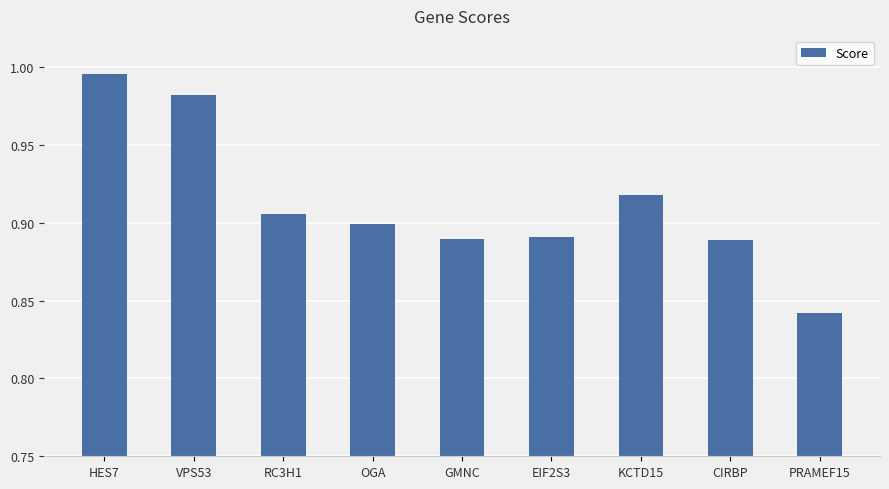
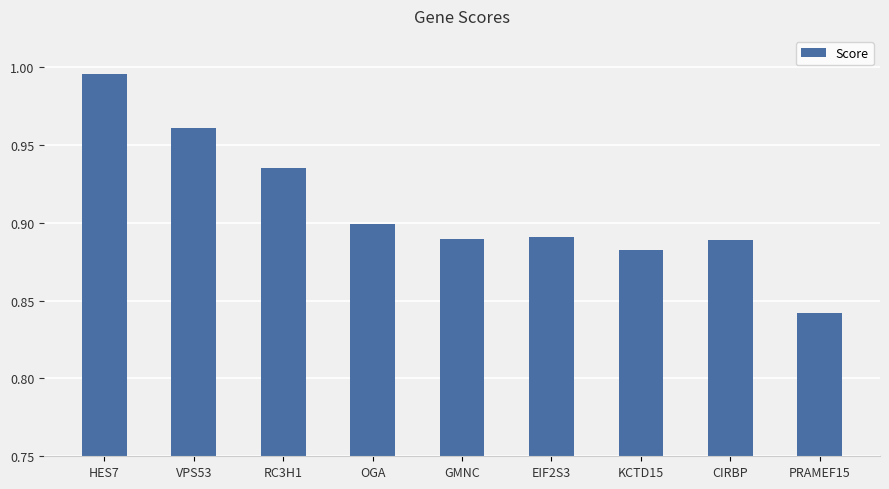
  {
    "HES7": 0.995,
-   "VPS53": 0.982,
-   "RC3H1": 0.906,
+   "VPS53": 0.961,
+   "RC3H1": 0.935,
    "OGA": 0.899,
    "GMNC": 0.889,
    "EIF2S3": 0.891,
-   "KCTD15": 0.918,
+   "KCTD15": 0.882,
    "CIRBP": 0.889,
    "PRAMEF15": 0.842
  }
